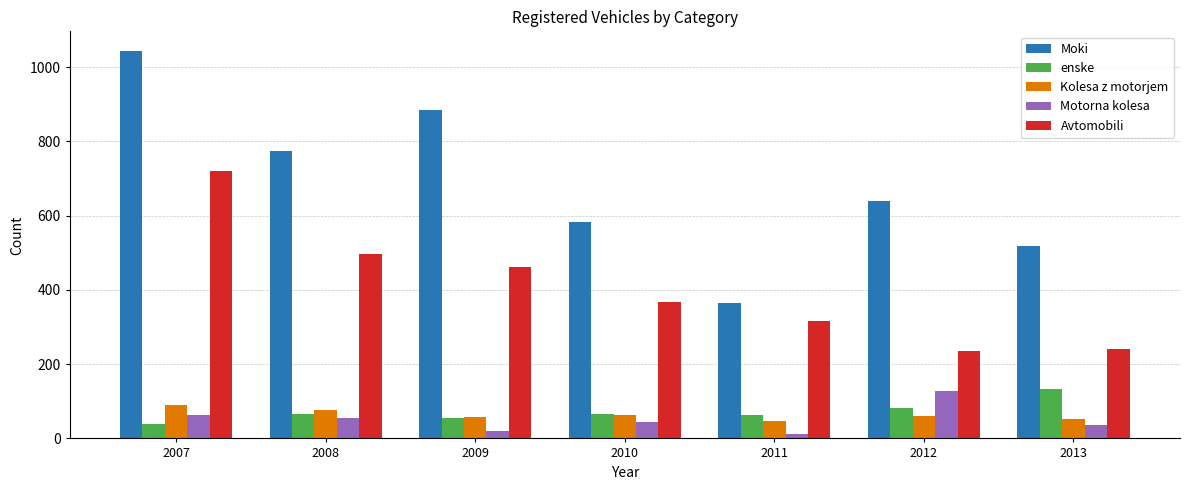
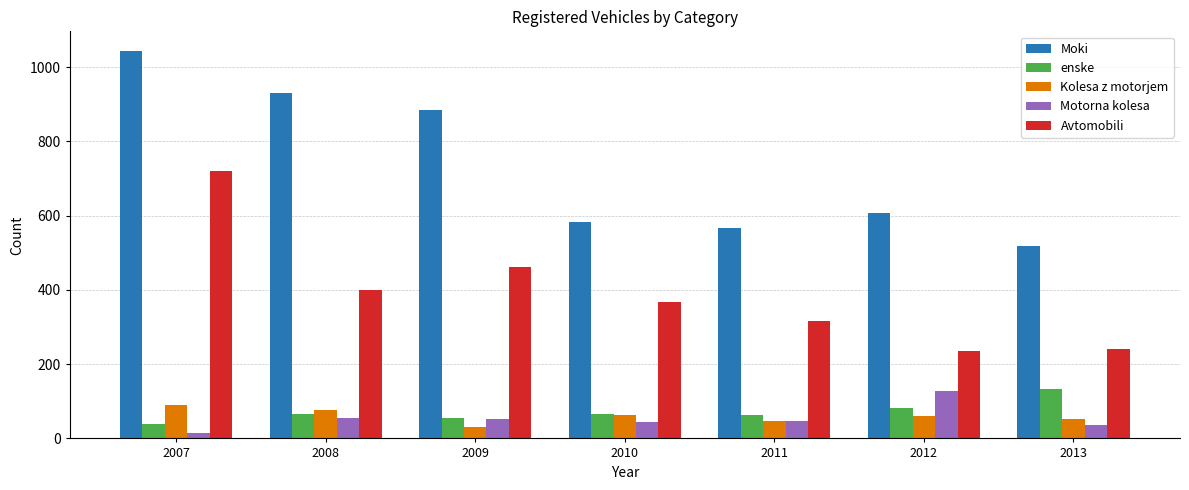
  {
    "Moki": {
      "2007": 1040,
-     "2008": 770,
+     "2008": 930,
      "2009": 880,
      "2010": 580,
-     "2011": 360,
-     "2012": 640,
+     "2011": 570,
+     "2012": 610,
      "2013": 520
    },
    "enske": {
      "2007": 40,
      "2008": 70,
      "2009": 60,
      "2010": 70,
      "2011": 60,
      "2012": 80,
      "2013": 130
    },
    "Kolesa z motorjem": {
      "2007": 90,
      "2008": 80,
-     "2009": 60,
+     "2009": 30,
      "2010": 60,
      "2011": 50,
      "2012": 60,
      "2013": 50
    },
    "Motorna kolesa": {
-     "2007": 60,
+     "2007": 20,
      "2008": 60,
-     "2009": 20,
+     "2009": 50,
      "2010": 50,
-     "2011": 10,
+     "2011": 50,
      "2012": 130,
      "2013": 40
    },
    "Avtomobili": {
      "2007": 720,
-     "2008": 500,
+     "2008": 400,
      "2009": 460,
      "2010": 370,
      "2011": 320,
      "2012": 240,
      "2013": 240
    }
  }
